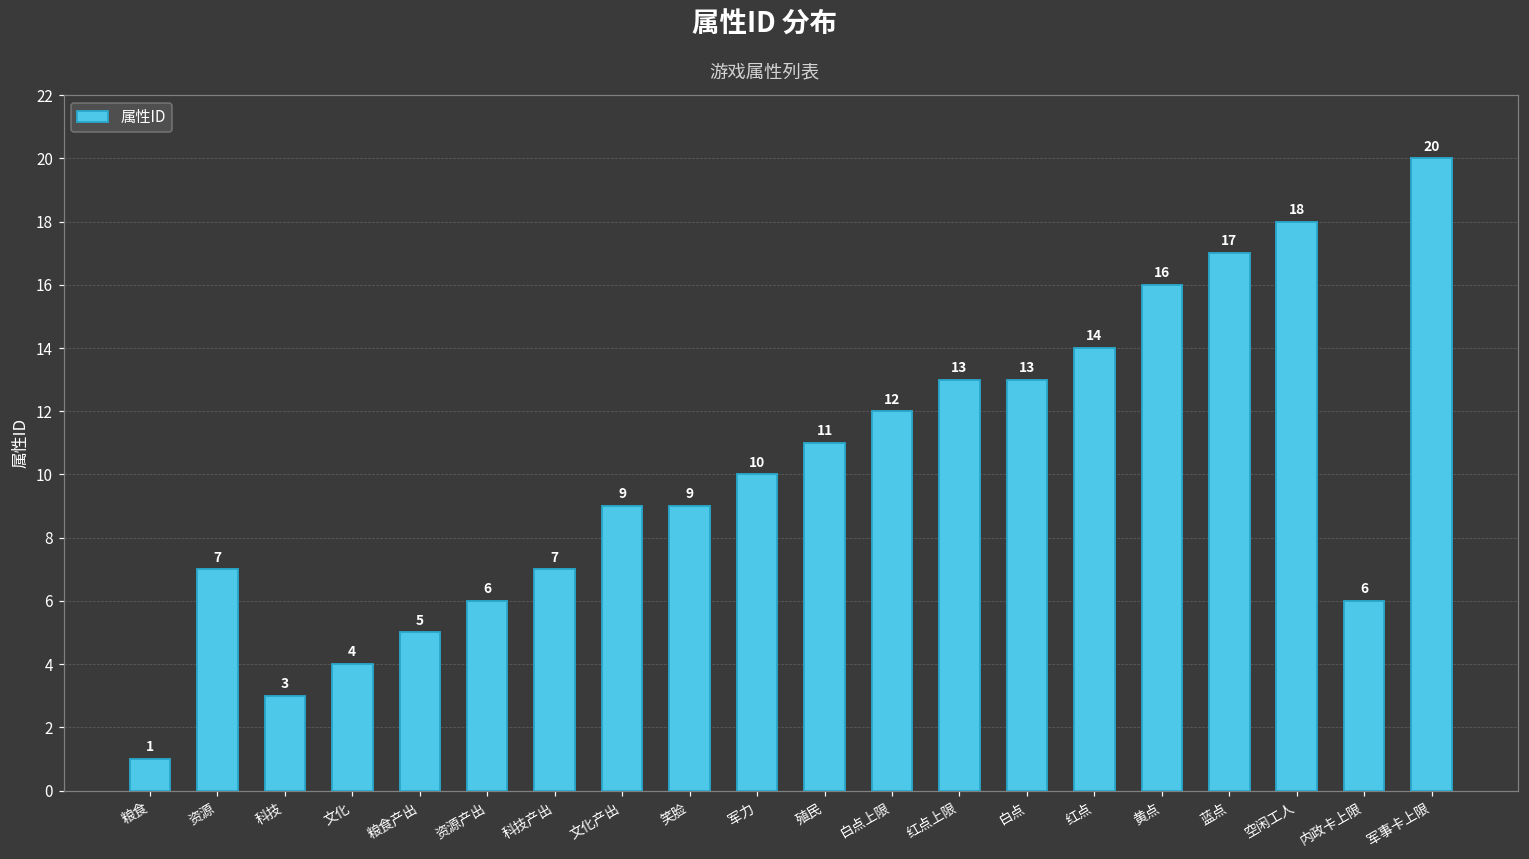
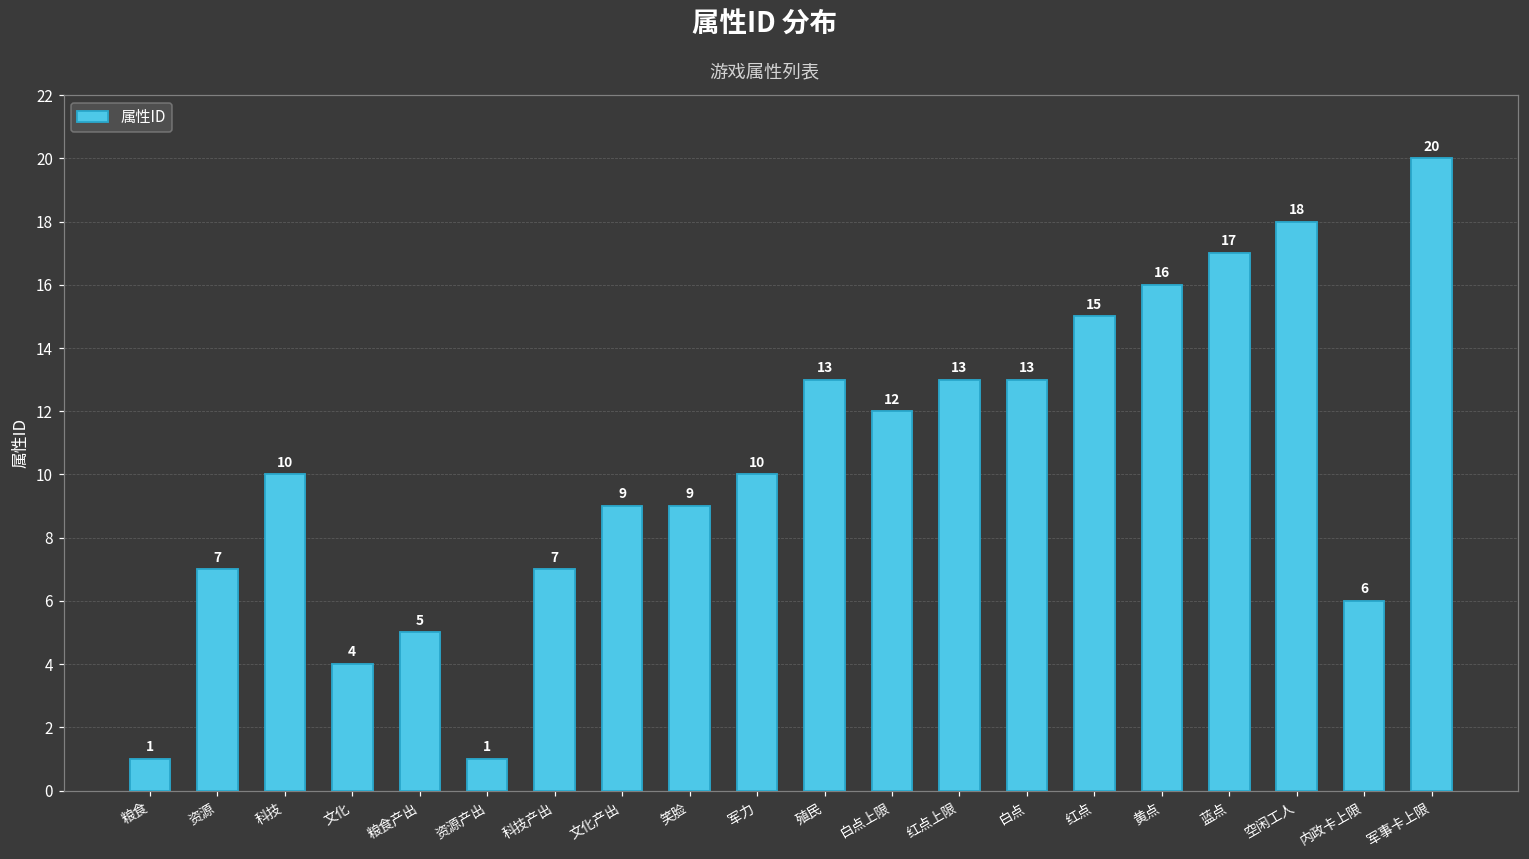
  {
    "粮食": 1,
    "资源": 7,
-   "科技": 3,
+   "科技": 10,
    "文化": 4,
    "粮食产出": 5,
-   "资源产出": 6,
+   "资源产出": 1,
    "科技产出": 7,
    "文化产出": 9,
    "笑脸": 9,
    "军力": 10,
-   "殖民": 11,
+   "殖民": 13,
    "白点上限": 12,
    "红点上限": 13,
    "白点": 13,
-   "红点": 14,
+   "红点": 15,
    "黄点": 16,
    "蓝点": 17,
    "空闲工人": 18,
    "内政卡上限": 6,
    "军事卡上限": 20
  }
